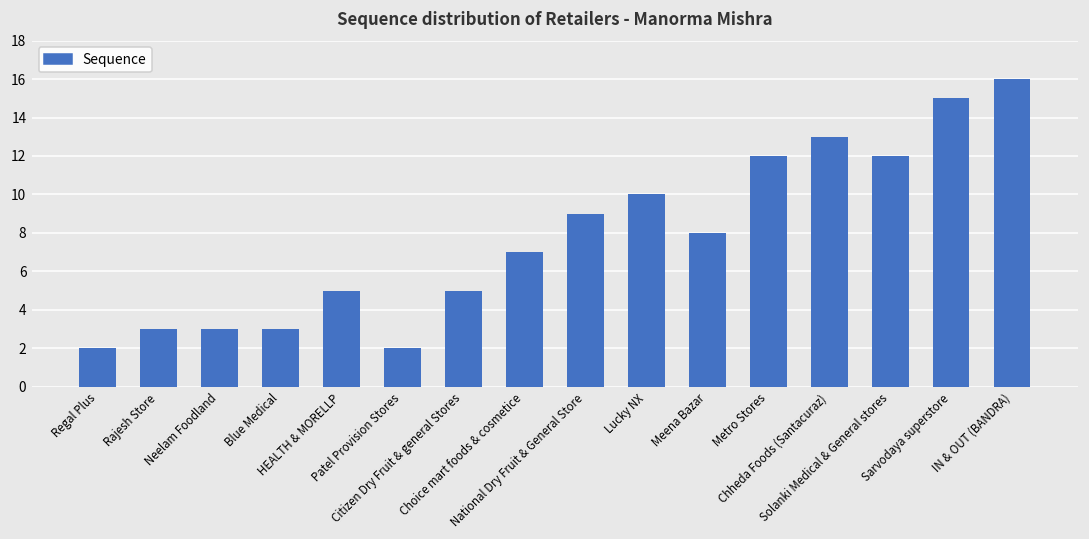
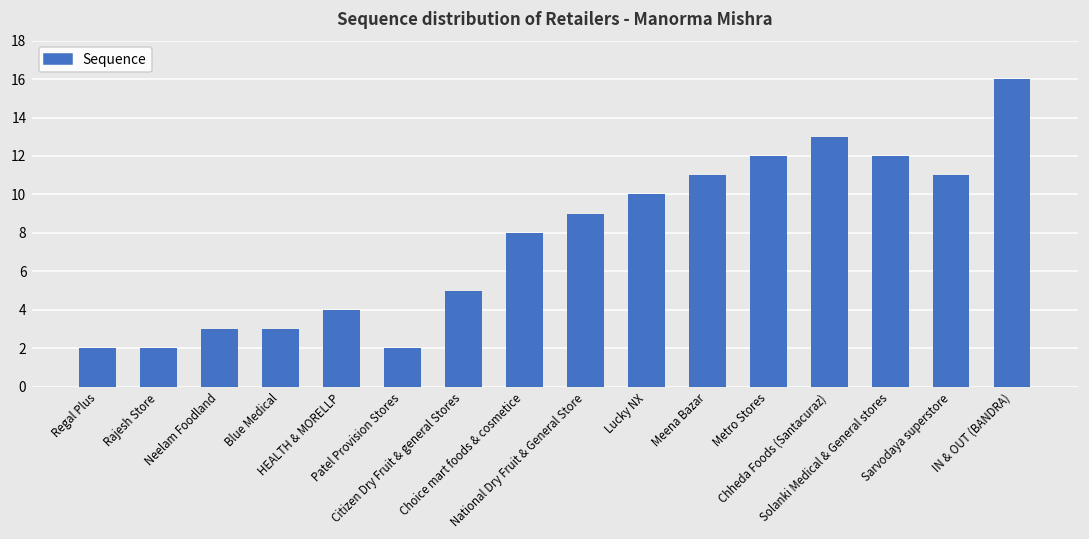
  {
    "Regal Plus": 2,
-   "Rajesh Store": 3,
+   "Rajesh Store": 2,
    "Neelam Foodland": 3,
    "Blue Medical": 3,
-   "HEALTH & MORELLP": 5,
+   "HEALTH & MORELLP": 4,
    "Patel Provision Stores": 2,
    "Citizen Dry Fruit & general Stores": 5,
-   "Choice mart foods & cosmetice": 7,
+   "Choice mart foods & cosmetice": 8,
    "National Dry Fruit & General Store": 9,
    "Lucky NX": 10,
-   "Meena Bazar": 8,
+   "Meena Bazar": 11,
    "Metro Stores": 12,
    "Chheda Foods (Santacuraz)": 13,
    "Solanki Medical & General stores": 12,
-   "Sarvodaya superstore": 15,
+   "Sarvodaya superstore": 11,
    "IN & OUT (BANDRA)": 16
  }
